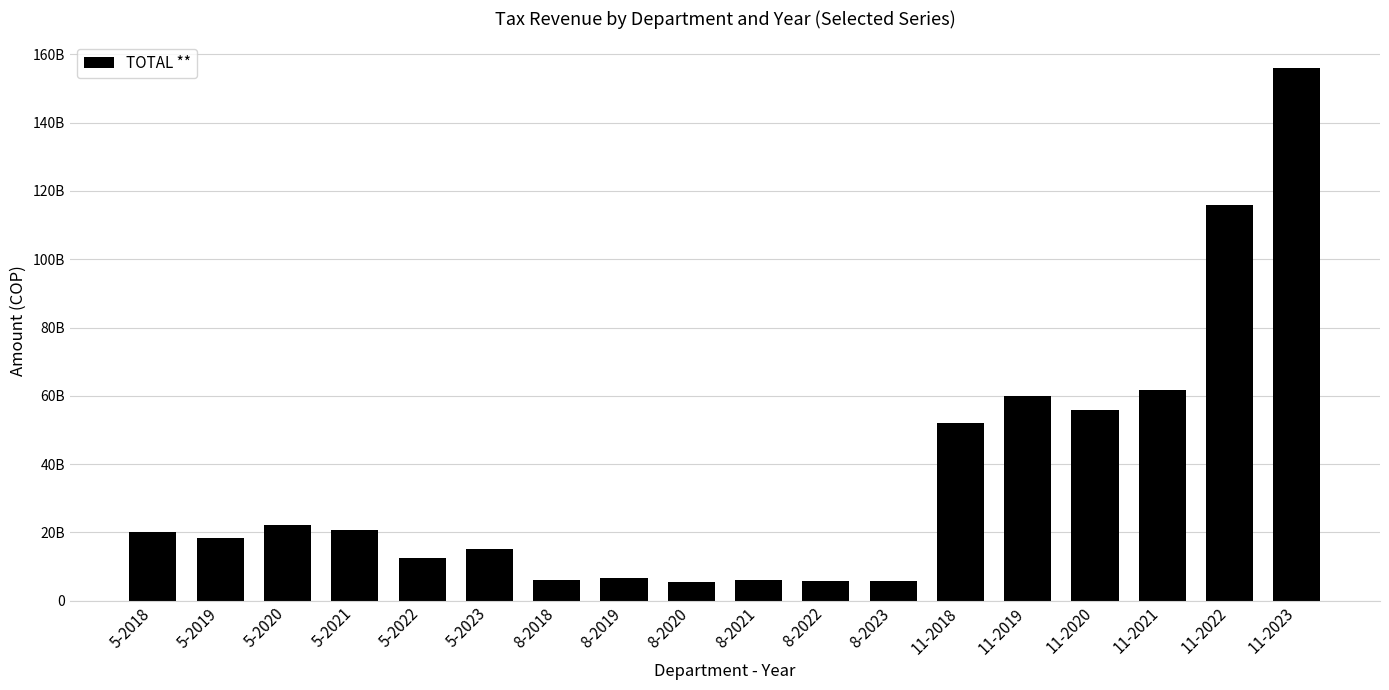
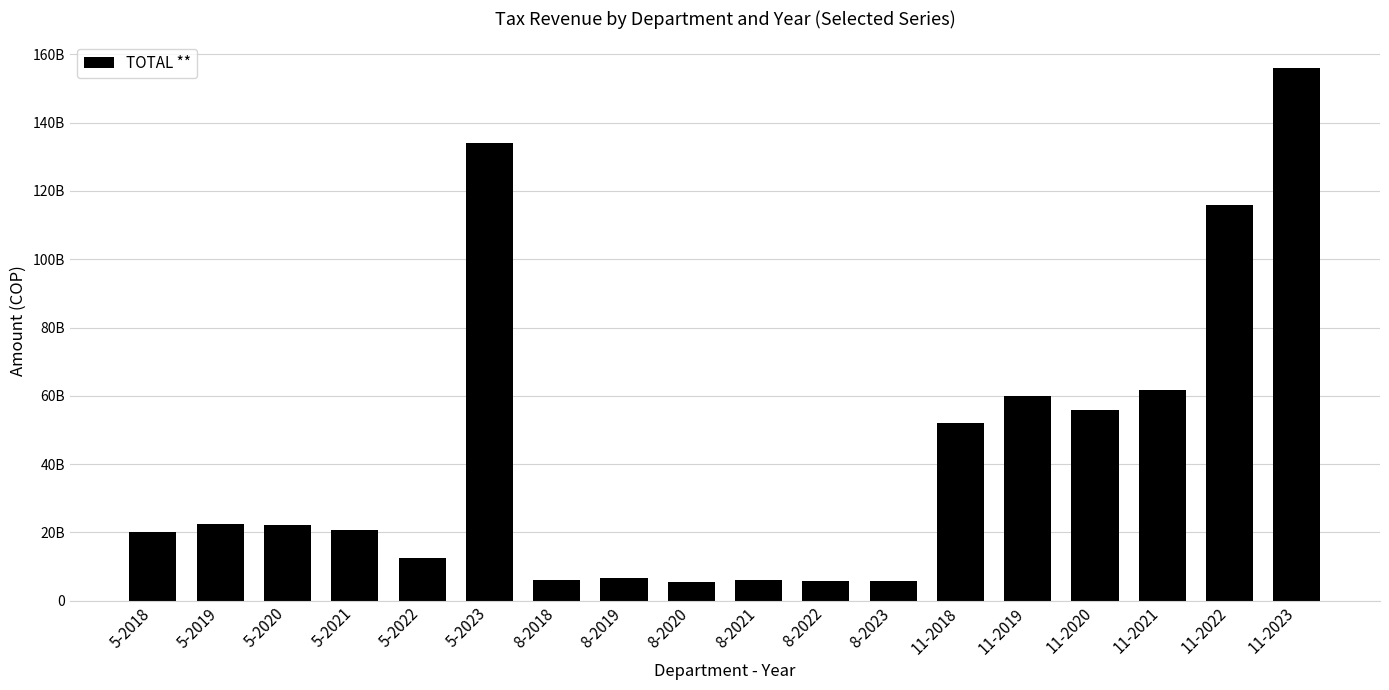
  {
    "5-2018": 20000000000,
-   "5-2019": 18000000000,
+   "5-2019": 22000000000,
    "5-2020": 22000000000,
    "5-2021": 21000000000,
    "5-2022": 12000000000,
-   "5-2023": 15000000000,
+   "5-2023": 134000000000,
    "8-2018": 6000000000,
    "8-2019": 7000000000,
    "8-2020": 5000000000,
    "8-2021": 6000000000,
    "8-2022": 6000000000,
    "8-2023": 6000000000,
    "11-2018": 52000000000,
    "11-2019": 60000000000,
    "11-2020": 56000000000,
    "11-2021": 62000000000,
    "11-2022": 116000000000,
    "11-2023": 156000000000
  }
